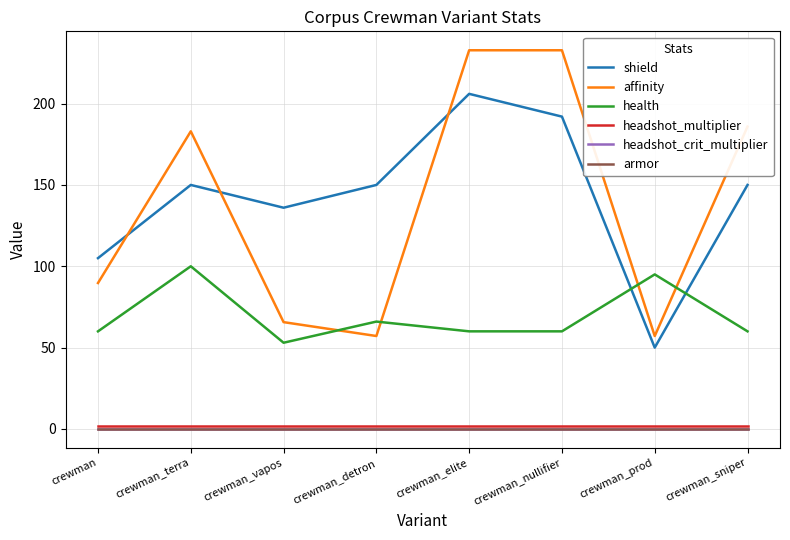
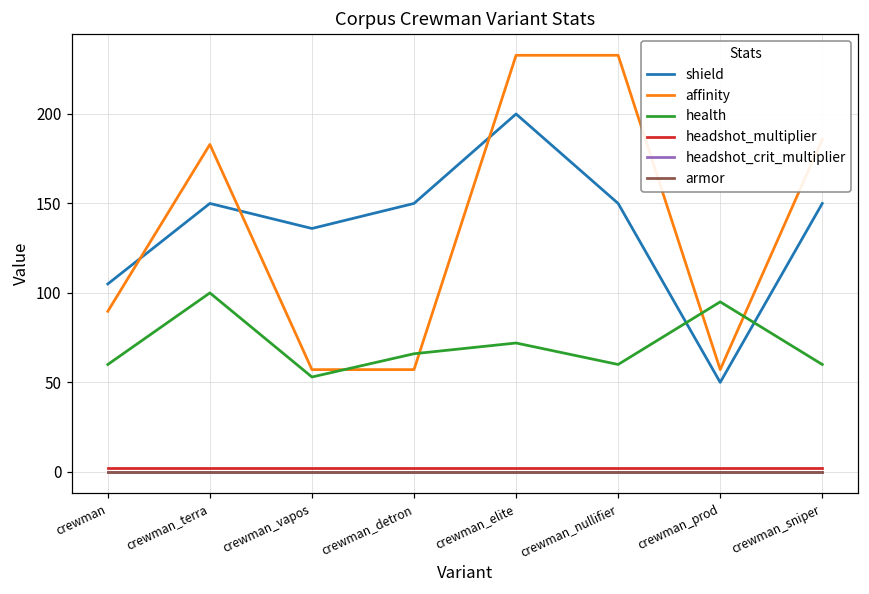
  {
    "shield": {
      "crewman": 105,
      "crewman_terra": 150,
      "crewman_vapos": 136,
      "crewman_detron": 150,
-     "crewman_elite": 206,
-     "crewman_nullifier": 192,
+     "crewman_elite": 200,
+     "crewman_nullifier": 150,
      "crewman_prod": 50,
      "crewman_sniper": 150
    },
    "affinity": {
      "crewman": 90,
      "crewman_terra": 183,
-     "crewman_vapos": 66,
+     "crewman_vapos": 57,
      "crewman_detron": 57,
      "crewman_elite": 233,
      "crewman_nullifier": 233,
      "crewman_prod": 57
    },
    "health": {
      "crewman": 60,
      "crewman_terra": 100,
      "crewman_vapos": 53,
      "crewman_detron": 66,
-     "crewman_elite": 60,
+     "crewman_elite": 72,
      "crewman_nullifier": 60,
      "crewman_prod": 95,
      "crewman_sniper": 60
    },
    "headshot_multiplier": {
      "crewman": 2,
      "crewman_terra": 2,
      "crewman_vapos": 2,
      "crewman_detron": 2,
      "crewman_elite": 2,
      "crewman_nullifier": 2,
      "crewman_prod": 2,
      "crewman_sniper": 2
    },
    "armor": {
      "crewman": 0,
      "crewman_terra": 0,
      "crewman_vapos": 0,
      "crewman_detron": 0,
      "crewman_elite": 0,
      "crewman_nullifier": 0,
      "crewman_prod": 0,
      "crewman_sniper": 0
    }
  }
